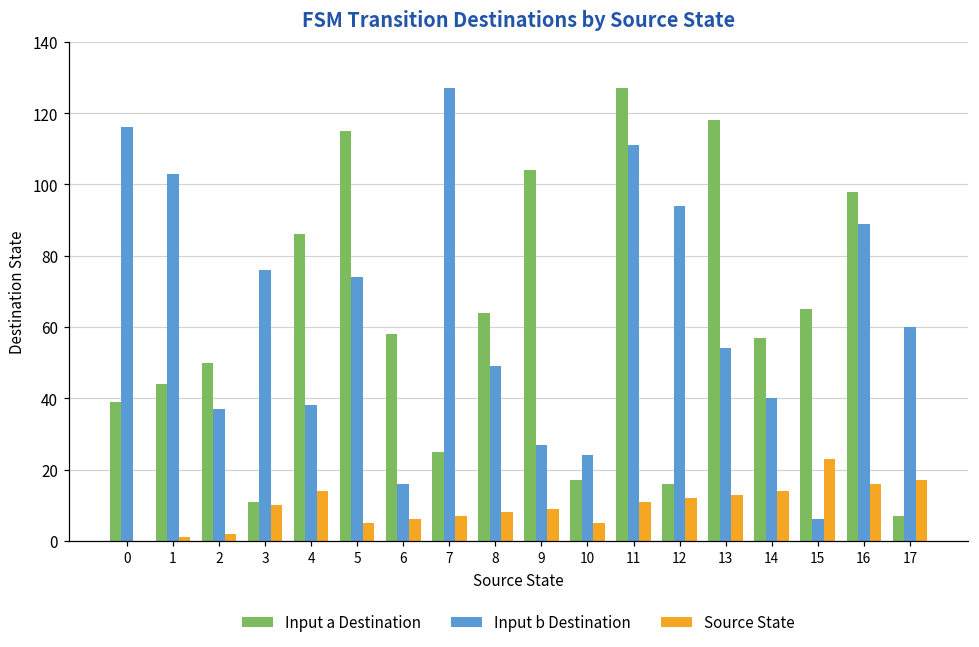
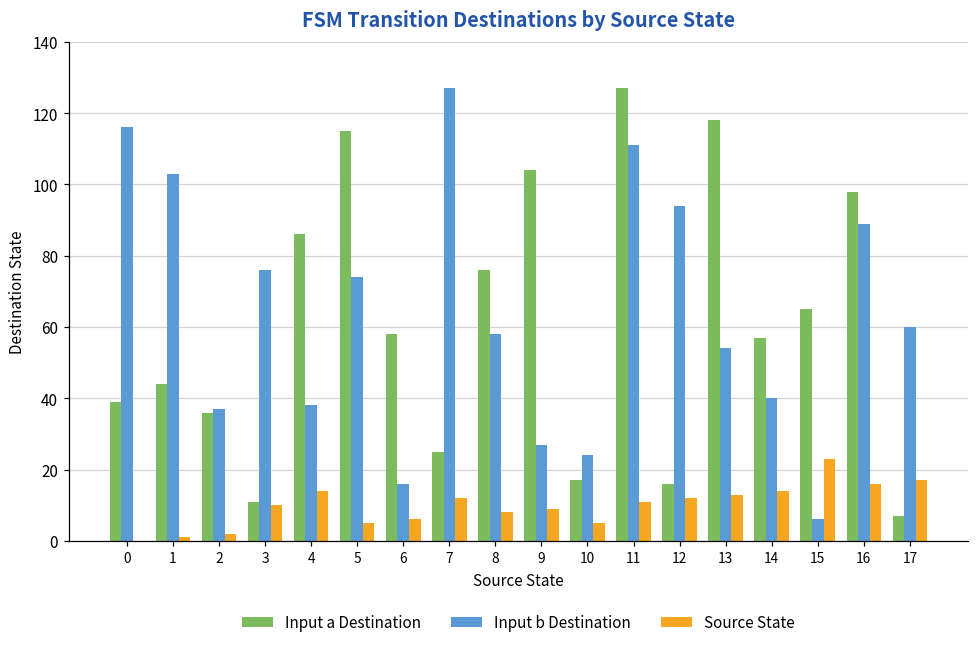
  {
    "Input a Destination": {
      "0": 39,
      "1": 44,
-     "2": 50,
+     "2": 36,
      "3": 11,
      "4": 86,
      "5": 115,
      "6": 58,
      "7": 25,
-     "8": 64,
+     "8": 76,
      "9": 104,
      "10": 17,
      "11": 127,
      "12": 16,
      "13": 118,
      "14": 57,
      "15": 65,
      "16": 98,
      "17": 7
    },
    "Input b Destination": {
      "0": 116,
      "1": 103,
      "2": 37,
      "3": 76,
      "4": 38,
      "5": 74,
      "6": 16,
      "7": 127,
-     "8": 49,
+     "8": 58,
      "9": 27,
      "10": 24,
      "11": 111,
      "12": 94,
      "13": 54,
      "14": 40,
      "15": 6,
      "16": 89,
      "17": 60
    },
    "Source State": {
      "0": 0,
      "1": 1,
      "2": 2,
      "3": 10,
      "4": 14,
      "5": 5,
      "6": 6,
-     "7": 7,
+     "7": 12,
      "8": 8,
      "9": 9,
      "10": 5,
      "11": 11,
      "12": 12,
      "13": 13,
      "14": 14,
      "15": 23,
      "16": 16,
      "17": 17
    }
  }
